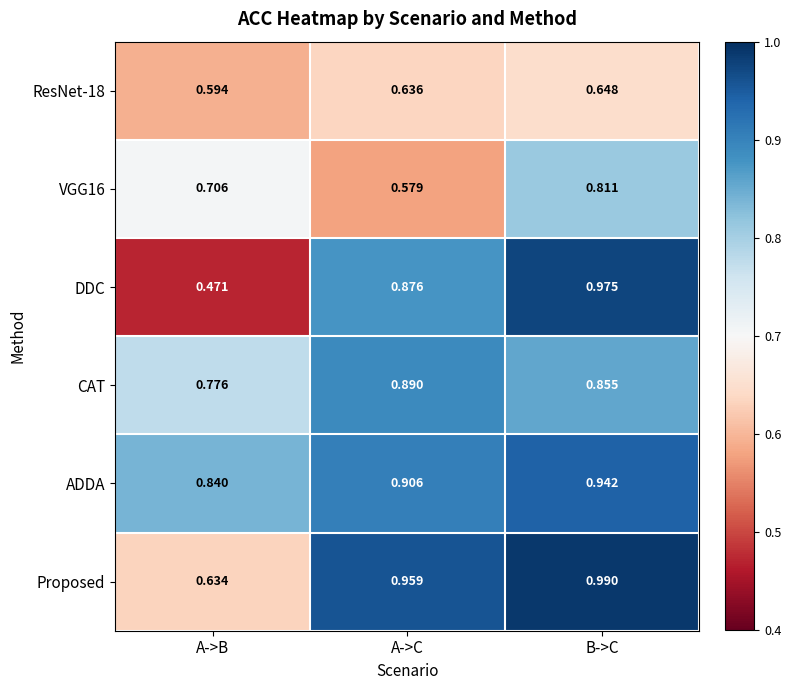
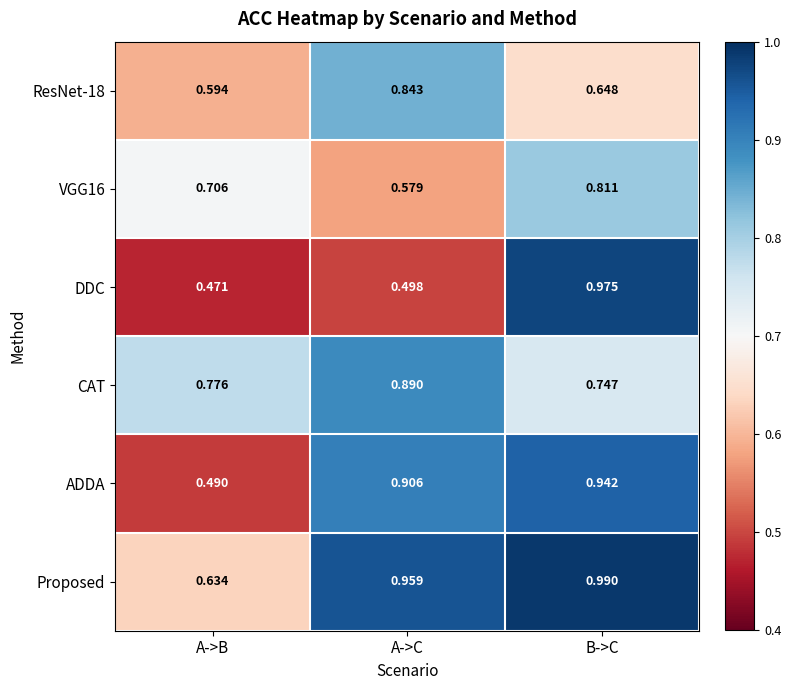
  {
    "ResNet-18": {
      "A->B": 0.594,
-     "A->C": 0.636,
+     "A->C": 0.843,
      "B->C": 0.648
    },
    "VGG16": {
      "A->B": 0.706,
      "A->C": 0.579,
      "B->C": 0.811
    },
    "DDC": {
      "A->B": 0.471,
-     "A->C": 0.876,
+     "A->C": 0.498,
      "B->C": 0.975
    },
    "CAT": {
      "A->B": 0.776,
      "A->C": 0.890,
-     "B->C": 0.855
+     "B->C": 0.747
    },
    "ADDA": {
-     "A->B": 0.840,
+     "A->B": 0.490,
      "A->C": 0.906,
      "B->C": 0.942
    },
    "Proposed": {
      "A->B": 0.634,
      "A->C": 0.959,
      "B->C": 0.990
    }
  }
